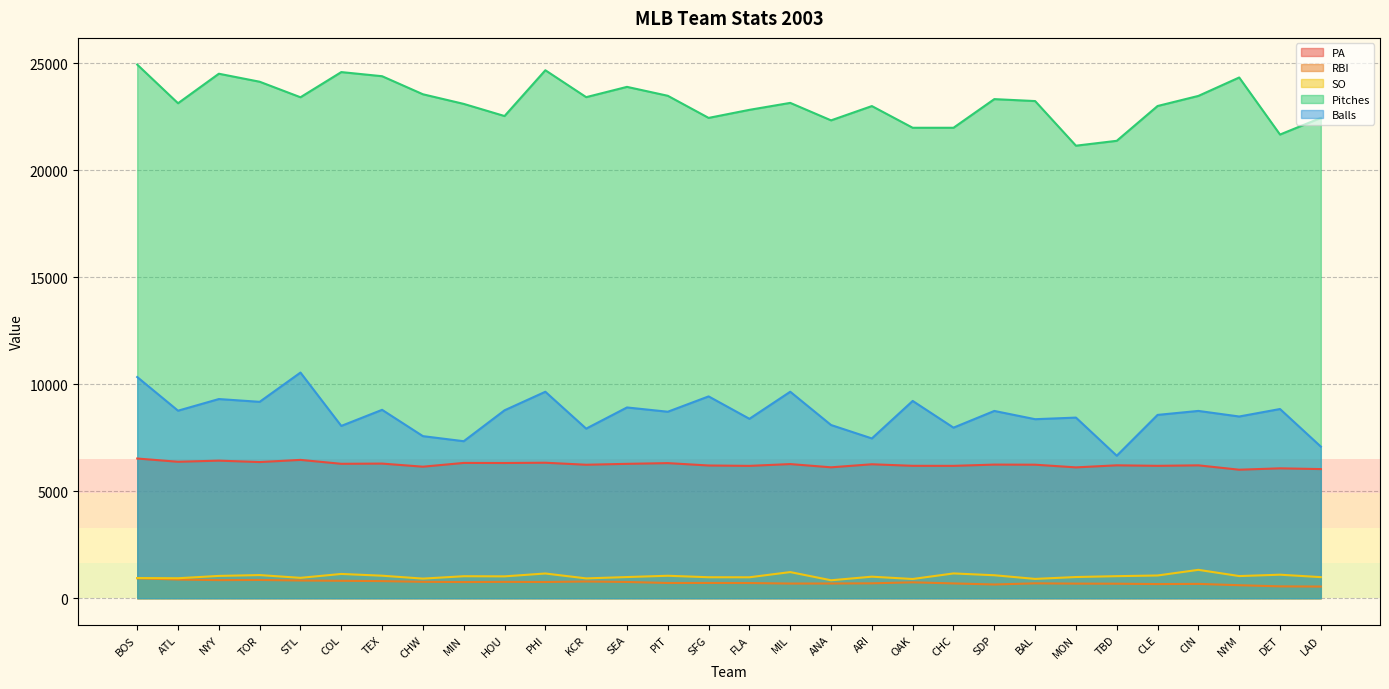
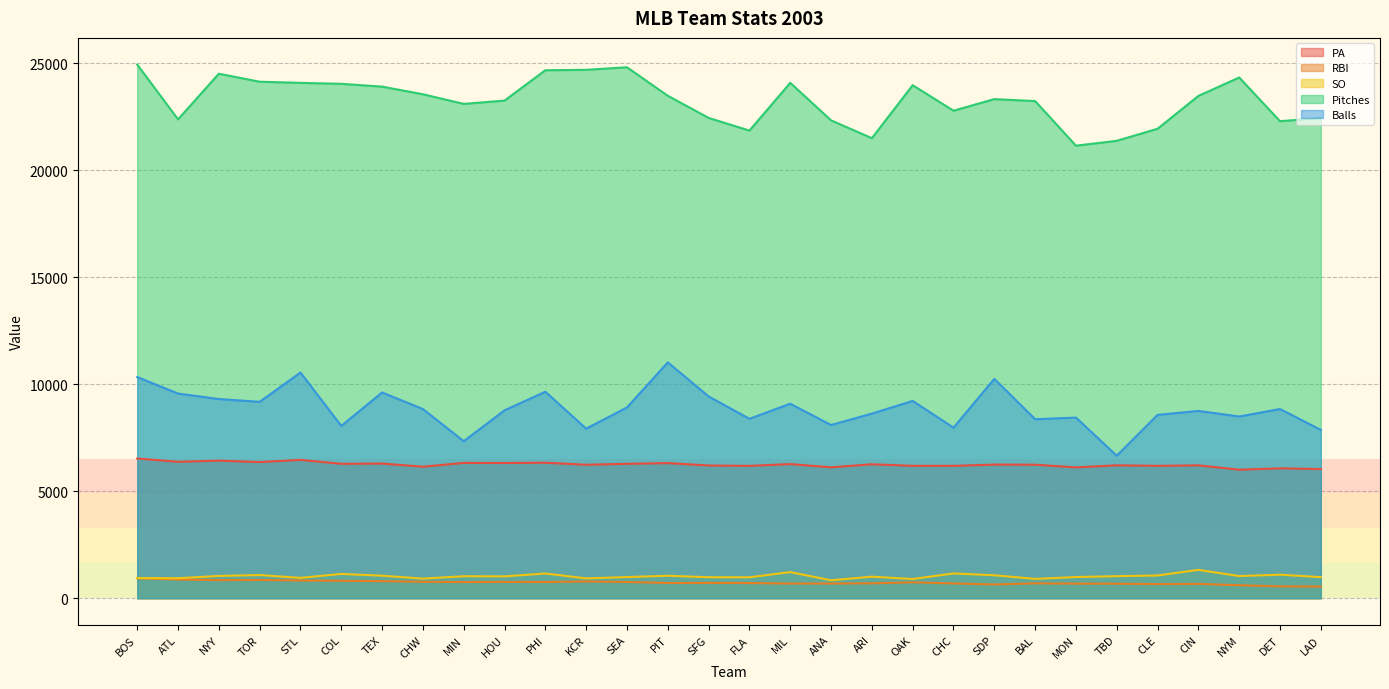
  {
    "Pitches": {
      "BOS": 24900,
-     "ATL": 23100,
+     "ATL": 22400,
      "NYY": 24500,
      "TOR": 24100,
-     "STL": 23400,
-     "COL": 24600,
-     "TEX": 24400,
+     "STL": 24100,
+     "COL": 24000,
+     "TEX": 23900,
      "CHW": 23600,
      "MIN": 23100,
-     "HOU": 22500,
+     "HOU": 23300,
      "PHI": 24700,
-     "KCR": 23400,
-     "SEA": 23900,
+     "KCR": 24700,
+     "SEA": 24800,
      "PIT": 23500,
      "SFG": 22500,
-     "FLA": 22800,
-     "MIL": 23200,
+     "FLA": 21900,
+     "MIL": 24100,
      "ANA": 22300,
-     "ARI": 23000,
-     "OAK": 22000,
-     "CHC": 22000,
+     "ARI": 21500,
+     "OAK": 24000,
+     "CHC": 22800,
      "SDP": 23300,
      "BAL": 23200,
      "MON": 21200,
      "TBD": 21400,
-     "CLE": 23000,
+     "CLE": 21900,
      "CIN": 23500,
      "NYM": 24300,
-     "DET": 21700
+     "DET": 22300
    },
    "Balls": {
      "BOS": 10300,
-     "ATL": 8800,
+     "ATL": 9600,
      "NYY": 9300,
      "TOR": 9200,
      "STL": 10500,
      "COL": 8100,
-     "TEX": 8800,
-     "CHW": 7600,
+     "TEX": 9600,
+     "CHW": 8800,
      "MIN": 7300,
      "HOU": 8800,
      "PHI": 9700,
      "KCR": 7900,
      "SEA": 8900,
-     "PIT": 8700,
+     "PIT": 11000,
      "SFG": 9400,
      "FLA": 8400,
-     "MIL": 9700,
+     "MIL": 9100,
      "ANA": 8100,
-     "ARI": 7500,
+     "ARI": 8600,
      "OAK": 9200,
      "CHC": 8000,
-     "SDP": 8800,
+     "SDP": 10300,
      "BAL": 8400,
      "MON": 8400,
      "TBD": 6700,
      "CLE": 8600,
      "CIN": 8800,
      "NYM": 8500,
      "DET": 8800,
-     "LAD": 7100
+     "LAD": 7900
    }
  }
